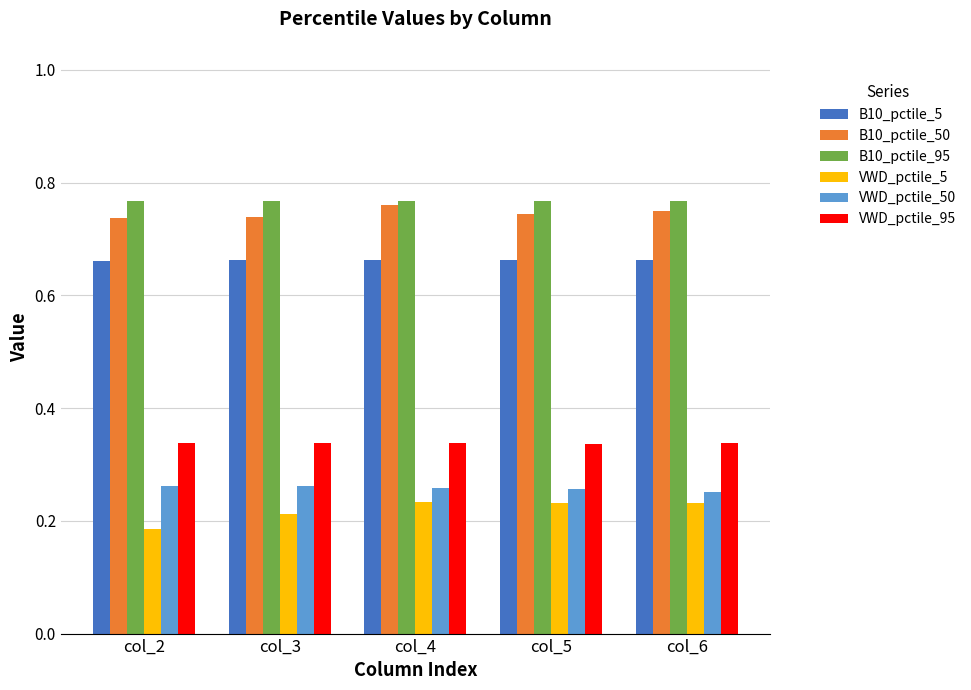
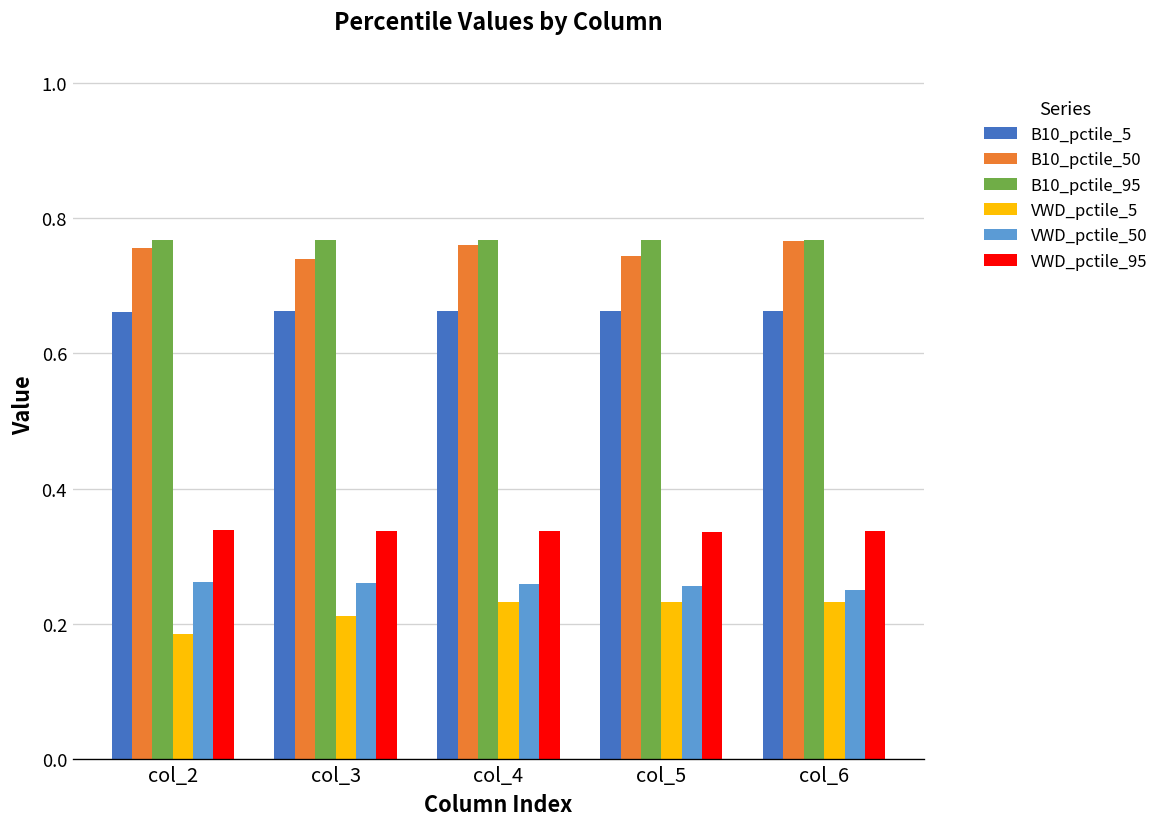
  {
    "B10_pctile_50": {
-     "col_2": 0.74,
+     "col_2": 0.76,
      "col_3": 0.74,
      "col_4": 0.76,
      "col_5": 0.74,
-     "col_6": 0.75
+     "col_6": 0.77
    },
    "B10_pctile_95": {
      "col_2": 0.77,
      "col_3": 0.77,
      "col_4": 0.77,
      "col_5": 0.77,
      "col_6": 0.77
    },
    "VWD_pctile_5": {
      "col_2": 0.19,
      "col_3": 0.21,
      "col_4": 0.23,
      "col_5": 0.23,
      "col_6": 0.23
    },
    "VWD_pctile_95": {
      "col_2": 0.34,
      "col_3": 0.34,
      "col_4": 0.34,
      "col_5": 0.34,
      "col_6": 0.34
    }
  }
